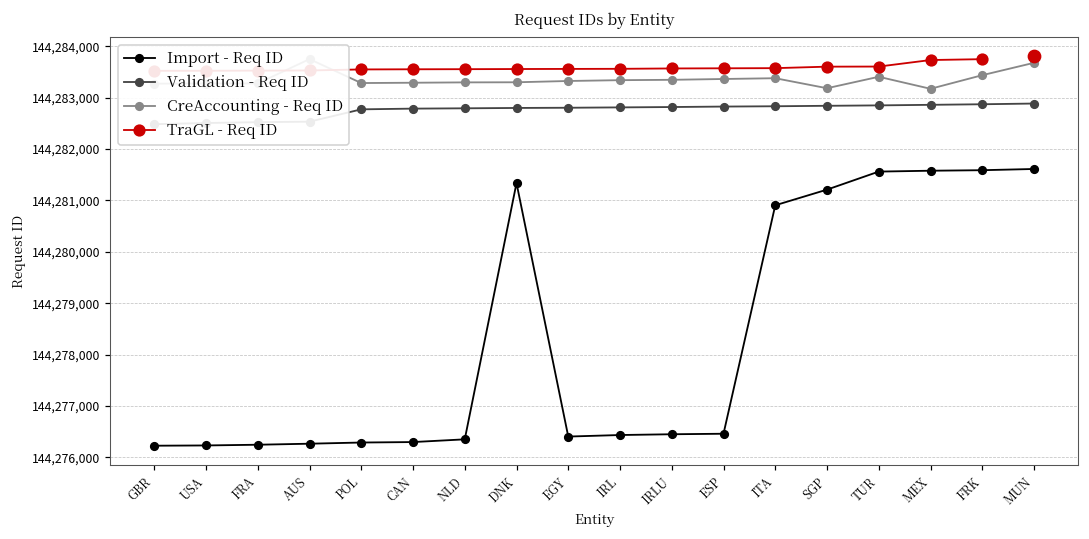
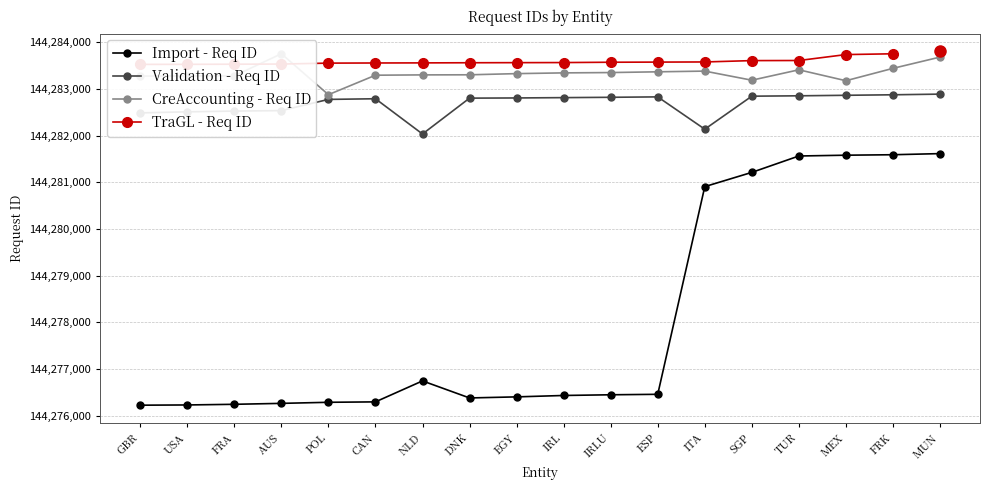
  {
    "Import - Req ID": {
      "GBR": "144,276,200",
      "USA": "144,276,200",
      "FRA": "144,276,200",
      "AUS": "144,276,300",
      "POL": "144,276,300",
      "CAN": "144,276,300",
-     "NLD": "144,276,300",
-     "DNK": "144,281,300",
+     "NLD": "144,276,700",
+     "DNK": "144,276,400",
      "EGY": "144,276,400",
      "IRL": "144,276,400",
      "IRLU": "144,276,400",
      "ESP": "144,276,500",
      "ITA": "144,280,900",
      "SGP": "144,281,200",
      "TUR": "144,281,600",
      "MEX": "144,281,600",
      "FRK": "144,281,600",
      "MUN": "144,281,600"
    },
    "Validation - Req ID": {
      "POL": "144,282,800",
      "CAN": "144,282,800",
-     "NLD": "144,282,800",
+     "NLD": "144,282,000",
      "DNK": "144,282,800",
      "EGY": "144,282,800",
      "IRL": "144,282,800",
      "IRLU": "144,282,800",
      "ESP": "144,282,800",
-     "ITA": "144,282,800",
+     "ITA": "144,282,100",
      "SGP": "144,282,800",
      "TUR": "144,282,900",
      "MEX": "144,282,900",
      "FRK": "144,282,900",
      "MUN": "144,282,900"
    },
    "CreAccounting - Req ID": {
-     "POL": "144,283,300",
+     "POL": "144,282,900",
      "CAN": "144,283,300",
      "NLD": "144,283,300",
      "DNK": "144,283,300",
      "EGY": "144,283,300",
      "IRL": "144,283,300",
      "IRLU": "144,283,300",
      "ESP": "144,283,400",
      "ITA": "144,283,400",
      "SGP": "144,283,200",
      "TUR": "144,283,400",
      "MEX": "144,283,200",
      "FRK": "144,283,400",
      "MUN": "144,283,700"
    }
  }
